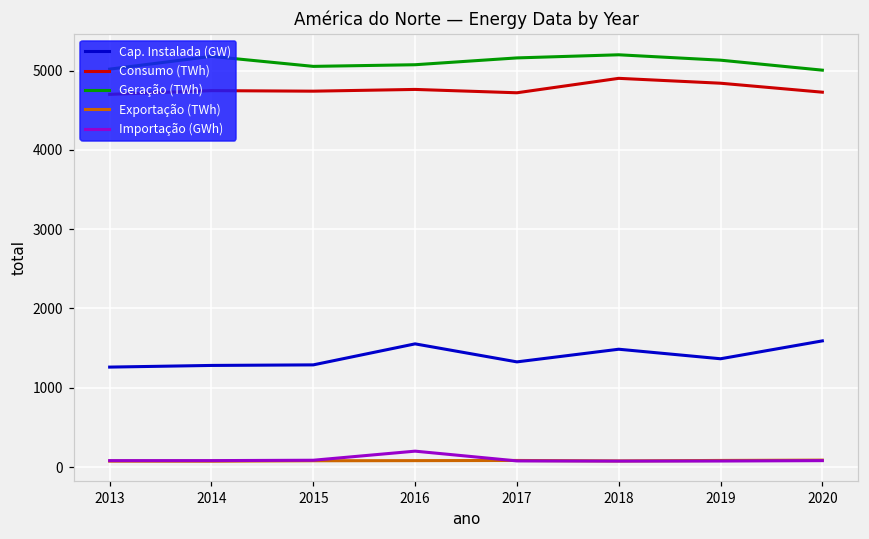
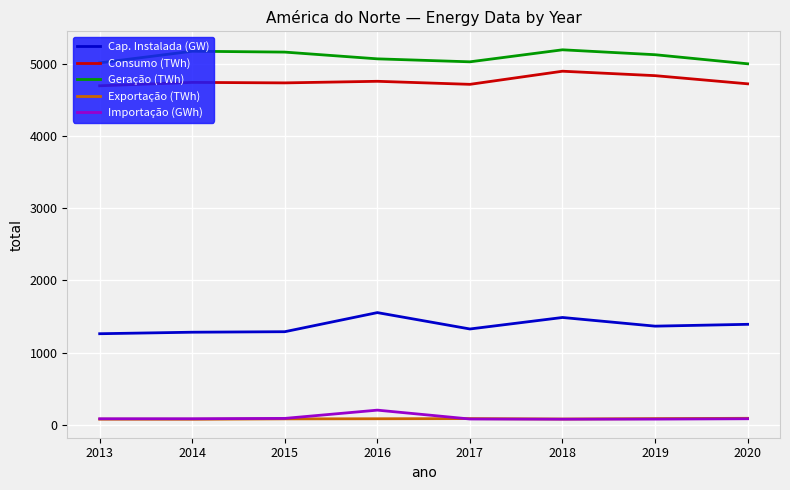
  {
    "Cap. Instalada (GW)": {
      "2013": 1300,
      "2014": 1300,
      "2015": 1300,
      "2016": 1600,
      "2017": 1300,
      "2018": 1500,
      "2019": 1400,
-     "2020": 1600
+     "2020": 1400
    },
    "Consumo (TWh)": {
      "2015": 4700,
      "2016": 4800,
      "2017": 4700,
      "2018": 4900,
      "2019": 4800,
      "2020": 4700
    },
    "Geração (TWh)": {
-     "2015": 5100,
+     "2015": 5200,
      "2016": 5100,
-     "2017": 5200,
+     "2017": 5000,
      "2018": 5200,
      "2019": 5100,
      "2020": 5000
    },
    "Exportação (TWh)": {
      "2016": 100
    },
    "Importação (GWh)": {
      "2016": 200
    }
  }
